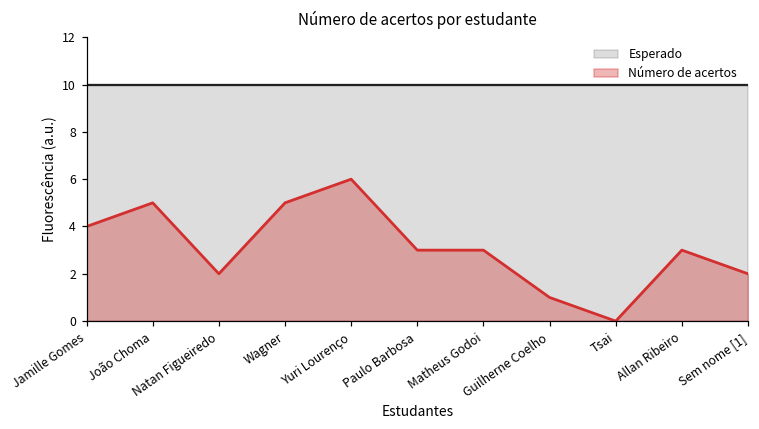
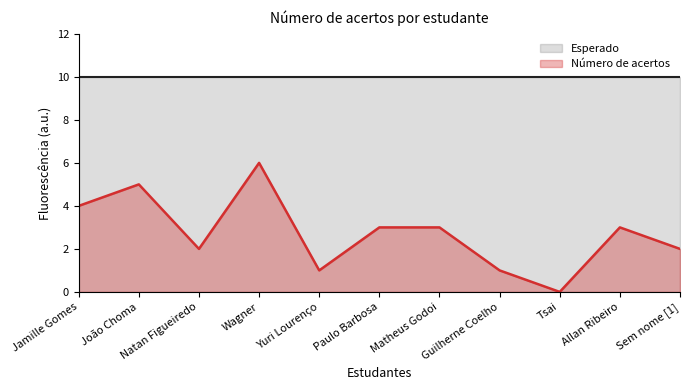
  {
    "Esperado": {
      "Jamille Gomes": 10,
      "João Choma": 10,
      "Natan Figueiredo": 10,
      "Wagner": 10,
      "Yuri Lourenço": 10,
      "Paulo Barbosa": 10,
      "Matheus Godoi": 10,
      "Guilherne Coelho": 10,
      "Tsai": 10,
      "Allan Ribeiro": 10,
      "Sem nome [1]": 10
    },
    "Número de acertos": {
      "Jamille Gomes": 4,
      "João Choma": 5,
      "Natan Figueiredo": 2,
-     "Wagner": 5,
-     "Yuri Lourenço": 6,
+     "Wagner": 6,
+     "Yuri Lourenço": 1,
      "Paulo Barbosa": 3,
      "Matheus Godoi": 3,
      "Guilherne Coelho": 1,
      "Tsai": 0,
      "Allan Ribeiro": 3,
      "Sem nome [1]": 2
    }
  }
